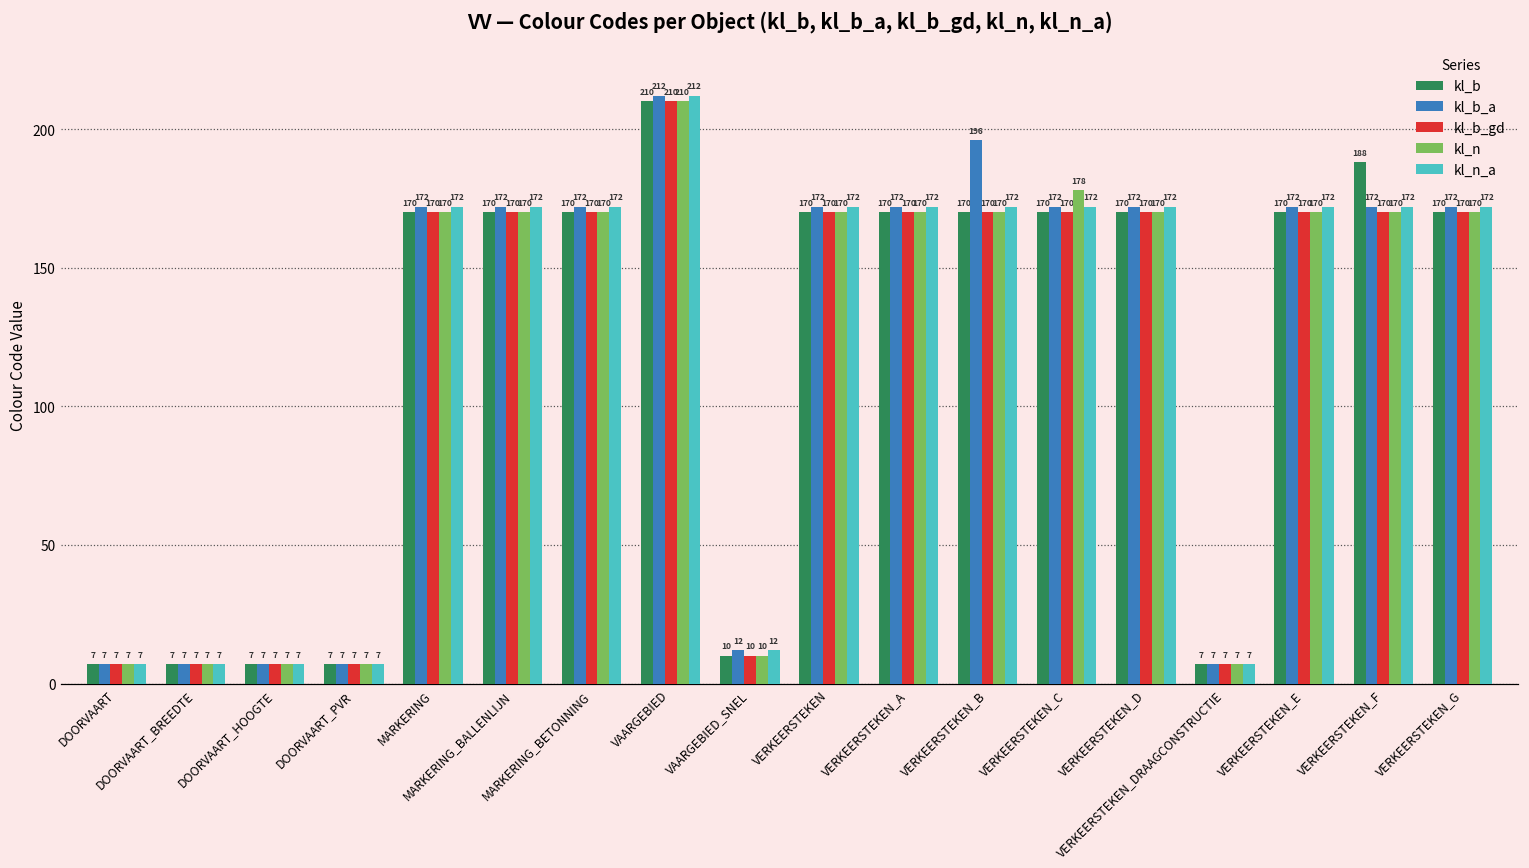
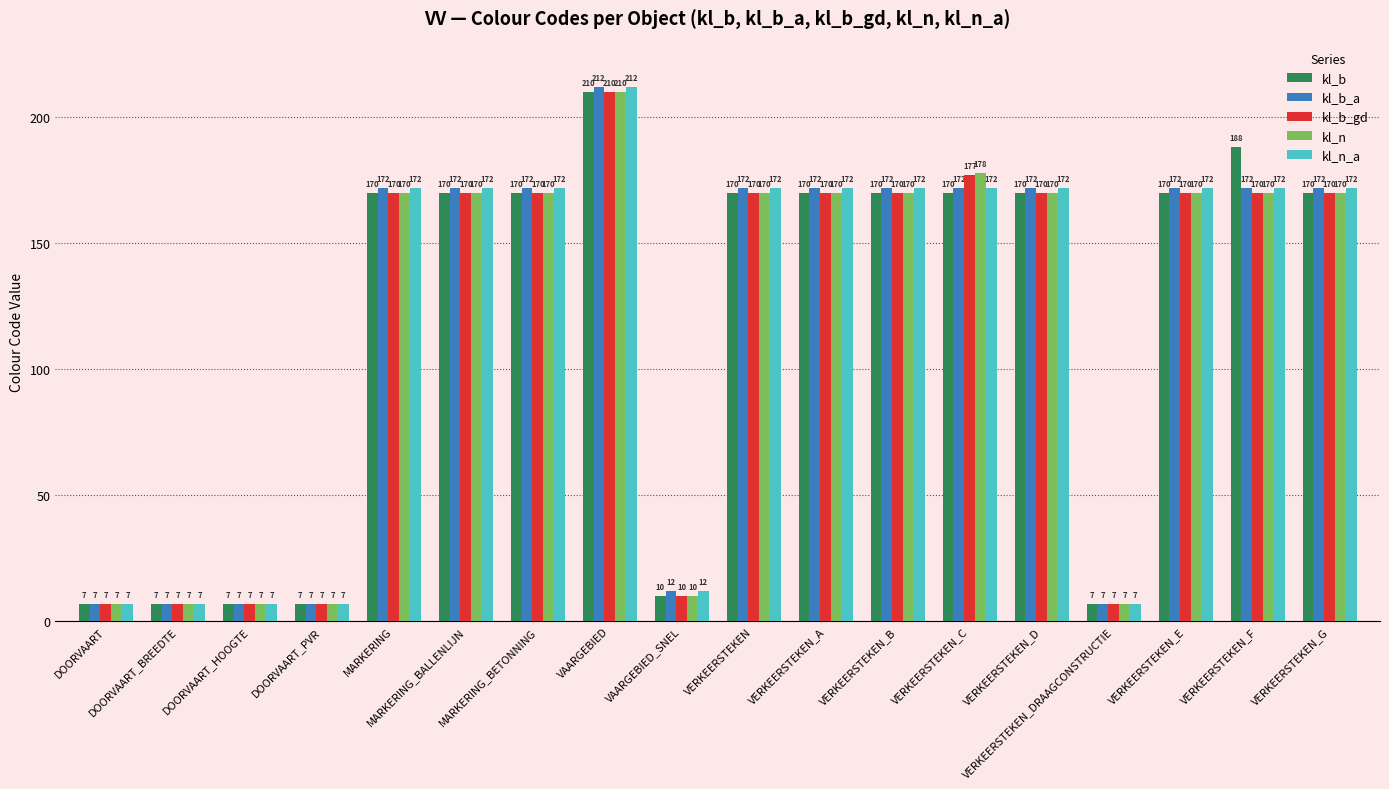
  {
    "kl_b": {
      "DOORVAART": 7,
      "DOORVAART_BREEDTE": 7,
      "DOORVAART_HOOGTE": 7,
      "DOORVAART_PVR": 7,
      "MARKERING": 170,
      "MARKERING_BALLENLIJN": 170,
      "MARKERING_BETONNING": 170,
      "VAARGEBIED": 210,
      "VAARGEBIED_SNEL": 10,
      "VERKEERSTEKEN": 170,
      "VERKEERSTEKEN_A": 170,
      "VERKEERSTEKEN_B": 170,
      "VERKEERSTEKEN_C": 170,
      "VERKEERSTEKEN_D": 170,
      "VERKEERSTEKEN_DRAAGCONSTRUCTIE": 7,
      "VERKEERSTEKEN_E": 170,
      "VERKEERSTEKEN_F": 188,
      "VERKEERSTEKEN_G": 170
    },
    "kl_b_a": {
      "DOORVAART": 7,
      "DOORVAART_BREEDTE": 7,
      "DOORVAART_HOOGTE": 7,
      "DOORVAART_PVR": 7,
      "MARKERING": 172,
      "MARKERING_BALLENLIJN": 172,
      "MARKERING_BETONNING": 172,
      "VAARGEBIED": 212,
      "VAARGEBIED_SNEL": 12,
      "VERKEERSTEKEN": 172,
      "VERKEERSTEKEN_A": 172,
-     "VERKEERSTEKEN_B": 196,
+     "VERKEERSTEKEN_B": 172,
      "VERKEERSTEKEN_C": 172,
      "VERKEERSTEKEN_D": 172,
      "VERKEERSTEKEN_DRAAGCONSTRUCTIE": 7,
      "VERKEERSTEKEN_E": 172,
      "VERKEERSTEKEN_F": 172,
      "VERKEERSTEKEN_G": 172
    },
    "kl_b_gd": {
      "DOORVAART": 7,
      "DOORVAART_BREEDTE": 7,
      "DOORVAART_HOOGTE": 7,
      "DOORVAART_PVR": 7,
      "VAARGEBIED_SNEL": 10,
-     "VERKEERSTEKEN_C": 170,
+     "VERKEERSTEKEN_C": 177,
      "VERKEERSTEKEN_DRAAGCONSTRUCTIE": 7
    },
    "kl_n": {
      "DOORVAART": 7,
      "DOORVAART_BREEDTE": 7,
      "DOORVAART_HOOGTE": 7,
      "DOORVAART_PVR": 7,
      "VAARGEBIED_SNEL": 10,
      "VERKEERSTEKEN_C": 178,
      "VERKEERSTEKEN_DRAAGCONSTRUCTIE": 7
    },
    "kl_n_a": {
      "DOORVAART": 7,
      "DOORVAART_BREEDTE": 7,
      "DOORVAART_HOOGTE": 7,
      "DOORVAART_PVR": 7,
      "MARKERING": 172,
      "MARKERING_BALLENLIJN": 172,
      "MARKERING_BETONNING": 172,
      "VAARGEBIED": 212,
      "VAARGEBIED_SNEL": 12,
      "VERKEERSTEKEN": 172,
      "VERKEERSTEKEN_A": 172,
      "VERKEERSTEKEN_B": 172,
      "VERKEERSTEKEN_C": 172,
      "VERKEERSTEKEN_D": 172,
      "VERKEERSTEKEN_DRAAGCONSTRUCTIE": 7,
      "VERKEERSTEKEN_E": 172,
      "VERKEERSTEKEN_F": 172,
      "VERKEERSTEKEN_G": 172
    }
  }
